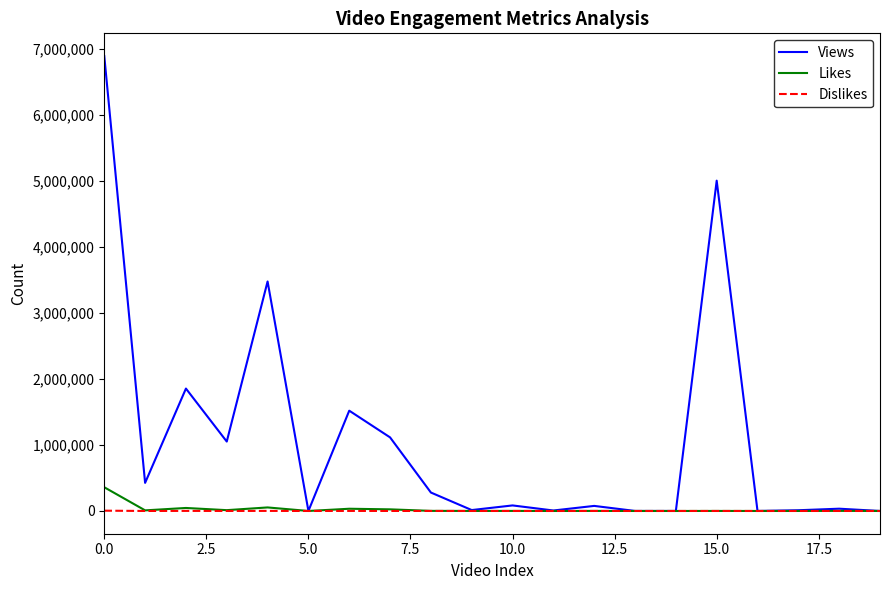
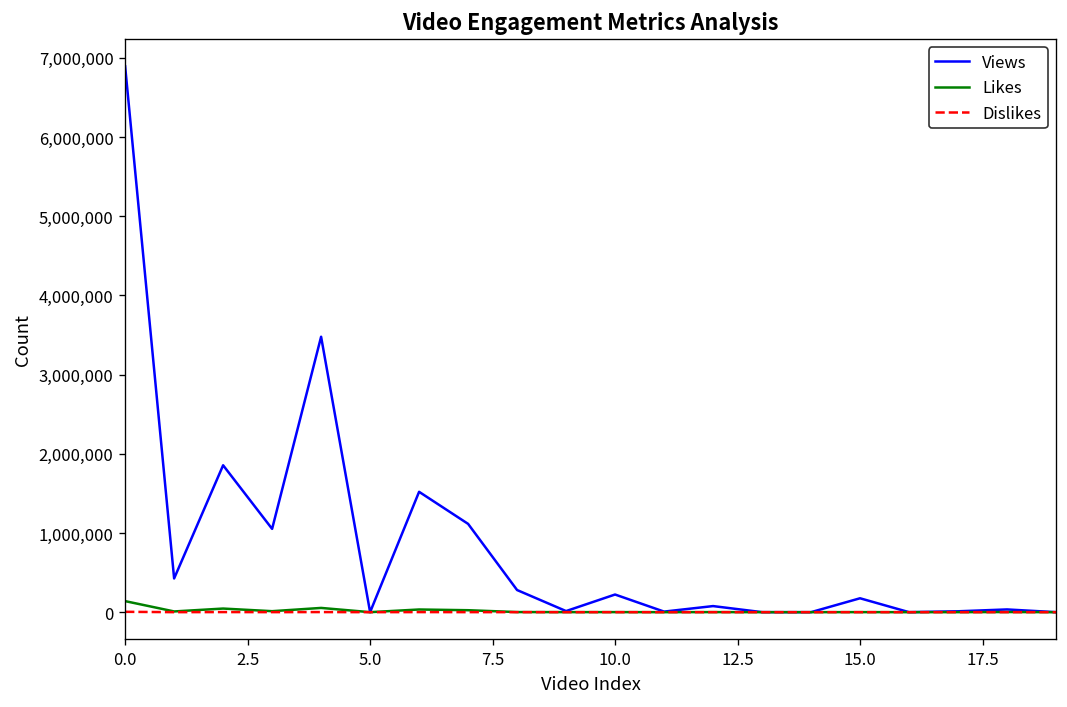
  {
    "Views": {
      "0.0": "6,900,000",
-     "10.0": "100,000",
-     "15.0": "5,000,000"
+     "10.0": "200,000",
+     "15.0": "200,000"
    },
    "Likes": {
-     "0.0": "400,000"
+     "0.0": "100,000"
    },
    "Dislikes": {
      "0.0": "0"
    }
  }
